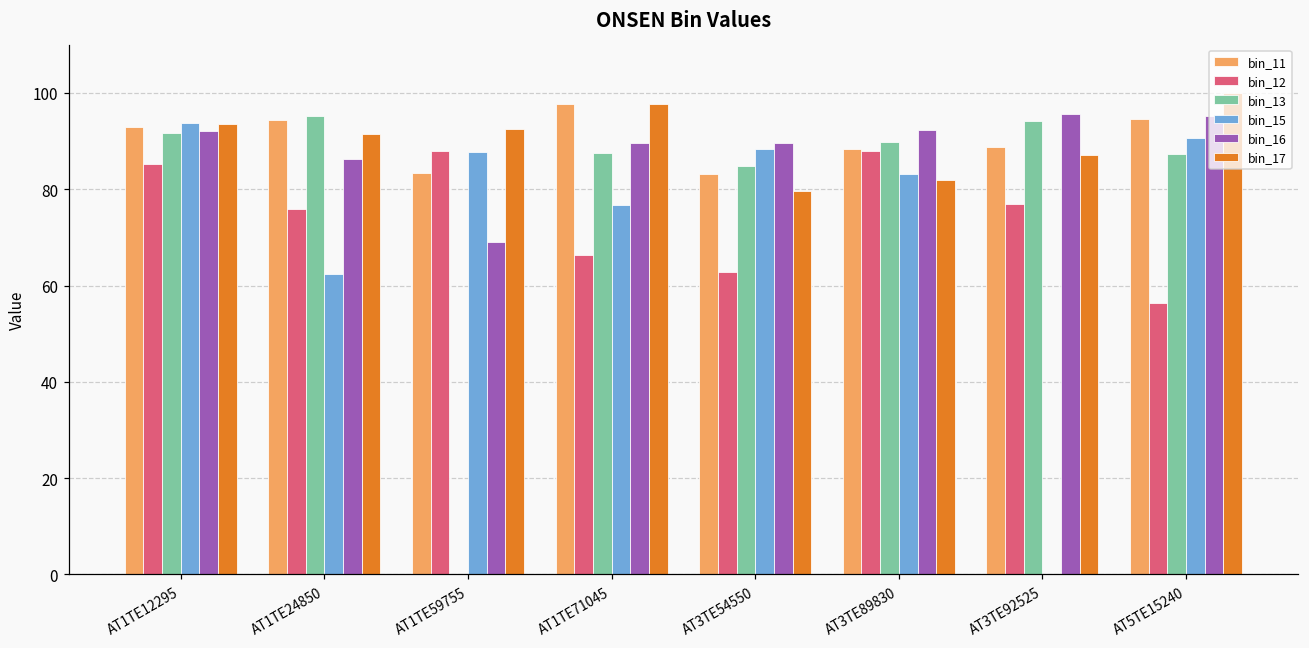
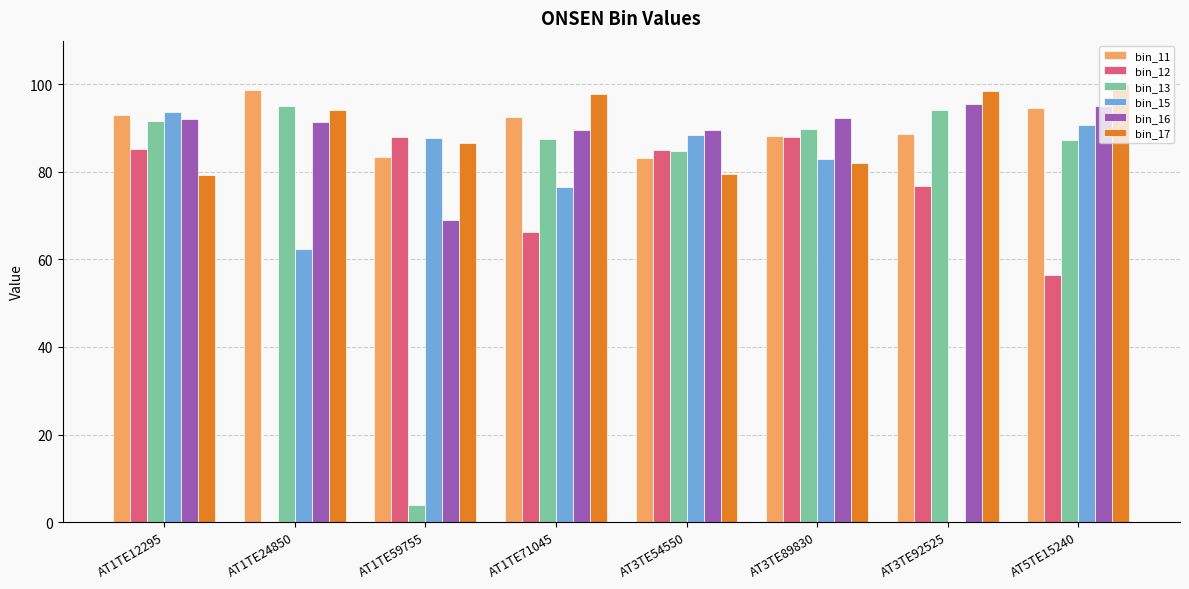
  {
    "bin_11": {
      "AT1TE12295": 93,
-     "AT1TE24850": 94,
+     "AT1TE24850": 99,
      "AT1TE59755": 83,
-     "AT1TE71045": 98,
+     "AT1TE71045": 93,
      "AT3TE54550": 83,
      "AT3TE89830": 88,
      "AT3TE92525": 89,
      "AT5TE15240": 95
    },
    "bin_12": {
      "AT1TE12295": 85,
-     "AT1TE24850": 76,
+     "AT1TE24850": 0,
      "AT1TE59755": 88,
      "AT1TE71045": 66,
-     "AT3TE54550": 63,
+     "AT3TE54550": 85,
      "AT3TE89830": 88,
      "AT3TE92525": 77,
      "AT5TE15240": 56
    },
    "bin_13": {
      "AT1TE12295": 92,
      "AT1TE24850": 95,
-     "AT1TE59755": 0,
+     "AT1TE59755": 4,
      "AT1TE71045": 88,
      "AT3TE54550": 85,
      "AT3TE89830": 90,
      "AT3TE92525": 94,
      "AT5TE15240": 87
    },
    "bin_15": {
      "AT1TE12295": 94,
      "AT1TE24850": 62,
      "AT1TE59755": 88,
      "AT1TE71045": 77,
      "AT3TE54550": 88,
      "AT3TE89830": 83,
      "AT3TE92525": 0,
      "AT5TE15240": 91
    },
    "bin_16": {
      "AT1TE12295": 92,
-     "AT1TE24850": 86,
+     "AT1TE24850": 91,
      "AT1TE59755": 69,
      "AT1TE71045": 90,
      "AT3TE54550": 90,
      "AT3TE89830": 92,
      "AT3TE92525": 96
    },
    "bin_17": {
-     "AT1TE12295": 94,
-     "AT1TE24850": 91,
-     "AT1TE59755": 92,
+     "AT1TE12295": 79,
+     "AT1TE24850": 94,
+     "AT1TE59755": 87,
      "AT1TE71045": 98,
      "AT3TE54550": 80,
      "AT3TE89830": 82,
-     "AT3TE92525": 87
+     "AT3TE92525": 98
    }
  }
